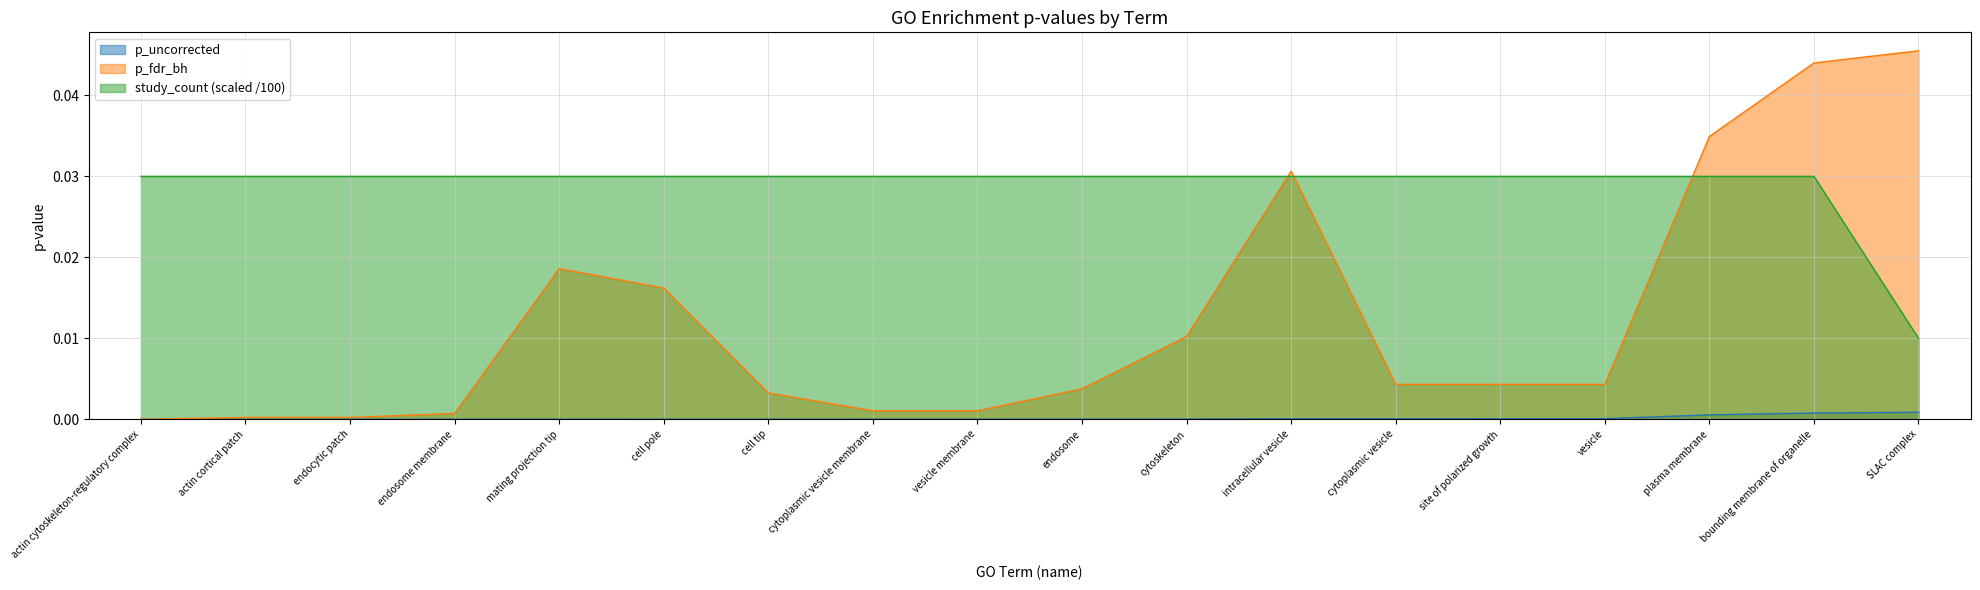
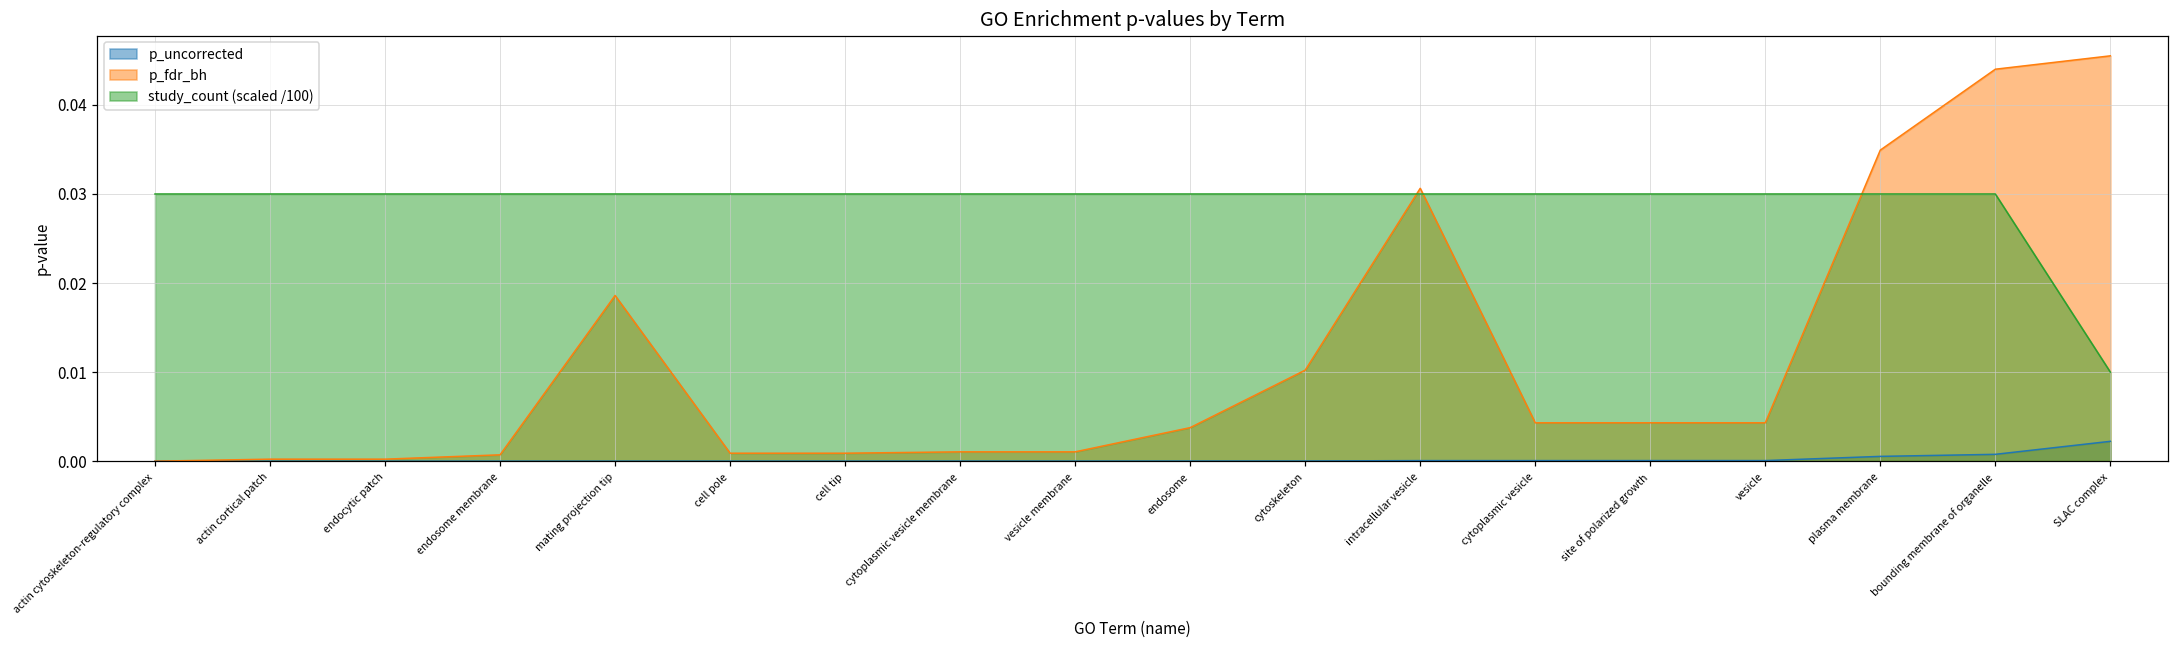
  {
    "p_uncorrected": {
      "endosome membrane": 0.000,
      "mating projection tip": 0.000,
      "cell pole": 0.000,
      "cell tip": 0.000,
      "cytoplasmic vesicle membrane": 0.000,
      "vesicle membrane": 0.000,
      "endosome": 0.000,
      "cytoskeleton": 0.000,
      "intracellular vesicle": 0.000,
      "cytoplasmic vesicle": 0.000,
      "site of polarized growth": 0.000,
      "vesicle": 0.000,
      "plasma membrane": 0.001,
      "bounding membrane of organelle": 0.001,
-     "SLAC complex": 0.001
+     "SLAC complex": 0.002
    },
    "p_fdr_bh": {
      "endosome membrane": 0.001,
      "mating projection tip": 0.019,
-     "cell pole": 0.016,
-     "cell tip": 0.003,
+     "cell pole": 0.001,
+     "cell tip": 0.001,
      "cytoplasmic vesicle membrane": 0.001,
      "vesicle membrane": 0.001,
      "endosome": 0.004,
      "cytoskeleton": 0.010,
      "intracellular vesicle": 0.031,
      "cytoplasmic vesicle": 0.004,
      "site of polarized growth": 0.004,
      "vesicle": 0.004,
      "plasma membrane": 0.035,
      "bounding membrane of organelle": 0.044,
      "SLAC complex": 0.046
    },
    "study_count (scaled /100)": {
      "actin cytoskeleton-regulatory complex": 0.030,
      "actin cortical patch": 0.030,
      "endocytic patch": 0.030,
      "endosome membrane": 0.030,
      "mating projection tip": 0.030,
      "cell pole": 0.030,
      "cell tip": 0.030,
      "cytoplasmic vesicle membrane": 0.030,
      "vesicle membrane": 0.030,
      "endosome": 0.030,
      "cytoskeleton": 0.030,
      "intracellular vesicle": 0.030,
      "cytoplasmic vesicle": 0.030,
      "site of polarized growth": 0.030,
      "vesicle": 0.030,
      "plasma membrane": 0.030,
      "bounding membrane of organelle": 0.030,
      "SLAC complex": 0.010
    }
  }
